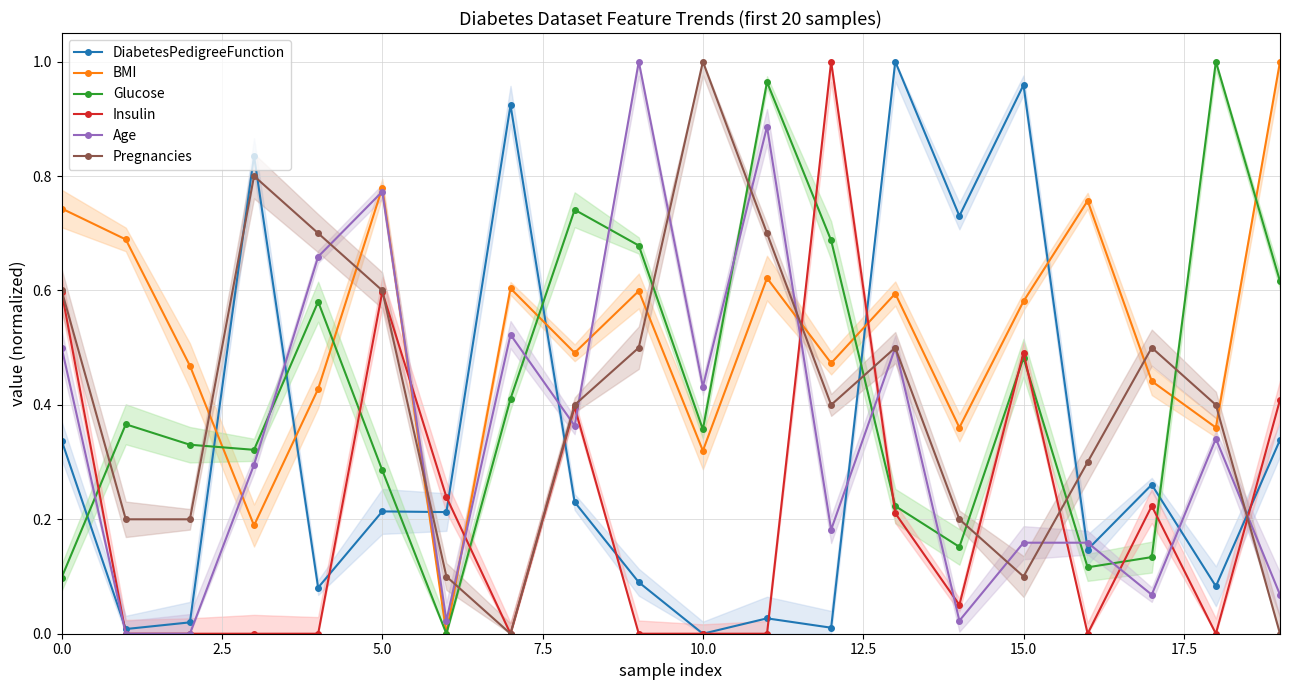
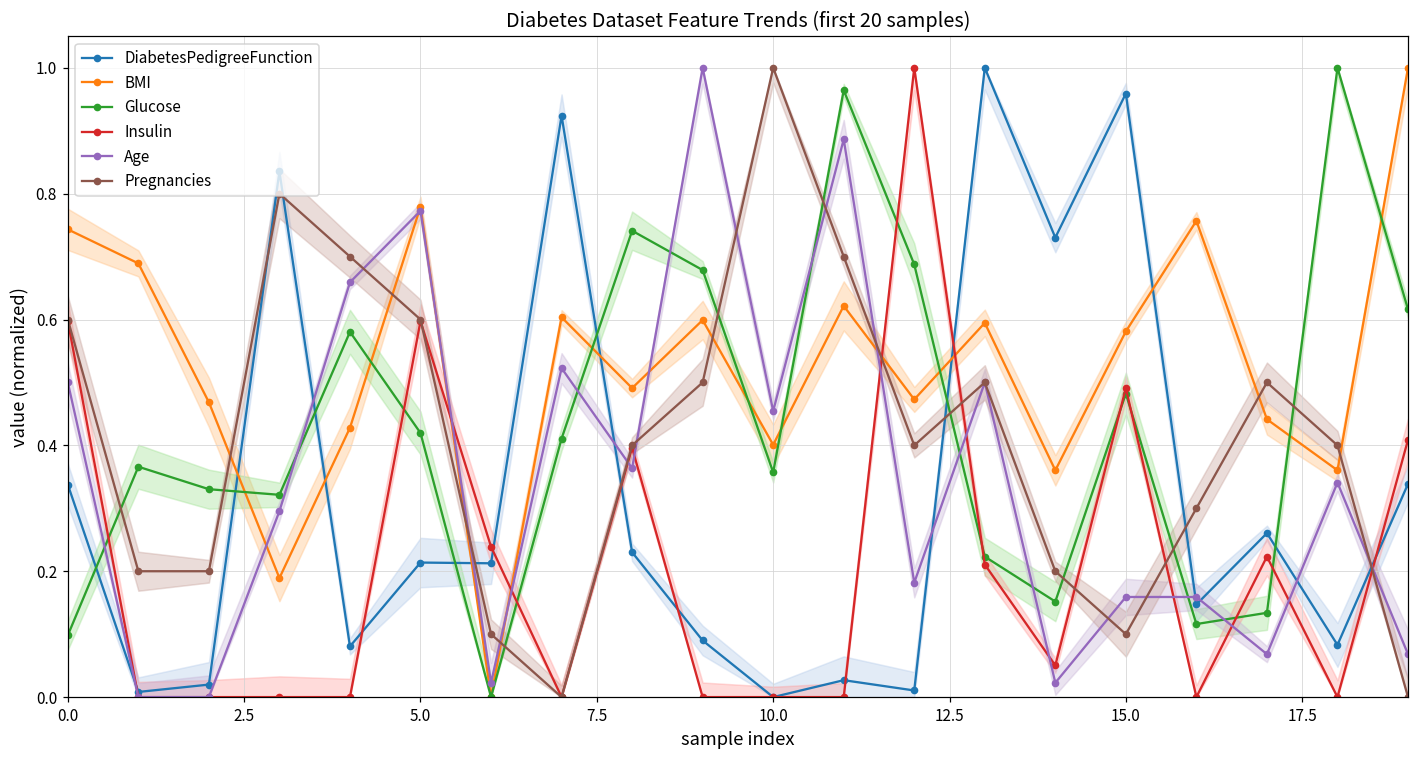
  {
    "DiabetesPedigreeFunction": {
      "0.0": 0.34,
      "5.0": 0.21,
      "15.0": 0.96
    },
    "BMI": {
      "0.0": 0.74,
      "5.0": 0.78,
-     "10.0": 0.32,
+     "10.0": 0.40,
      "15.0": 0.58
    },
    "Glucose": {
      "0.0": 0.10,
-     "5.0": 0.29,
+     "5.0": 0.42,
      "10.0": 0.36,
      "15.0": 0.48
    },
    "Insulin": {
      "15.0": 0.49
    },
    "Age": {
      "0.0": 0.50,
      "5.0": 0.77,
-     "10.0": 0.43,
+     "10.0": 0.45,
      "15.0": 0.16
    },
    "Pregnancies": {
      "15.0": 0.10
    }
  }
